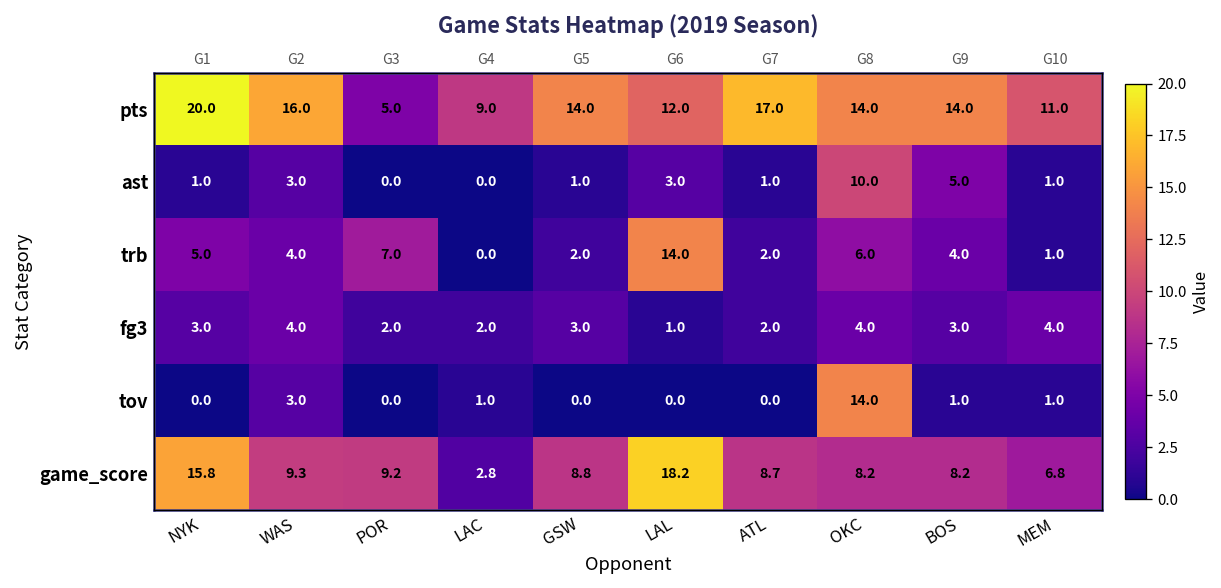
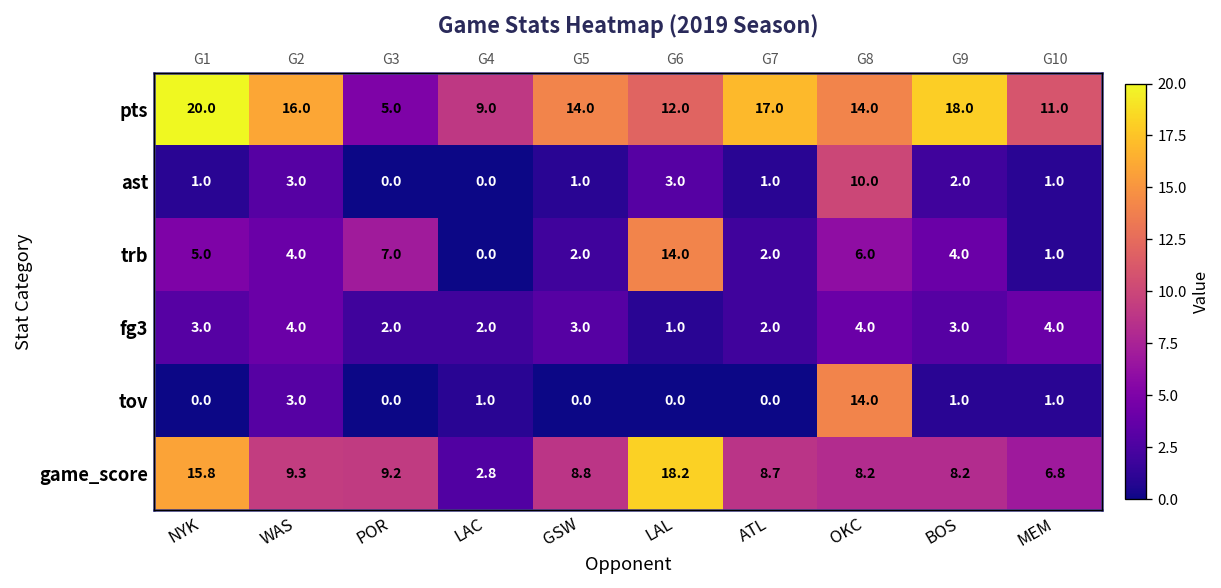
  {
    "pts": {
      "NYK": 20.0,
      "WAS": 16.0,
      "POR": 5.0,
      "LAC": 9.0,
      "GSW": 14.0,
      "LAL": 12.0,
      "ATL": 17.0,
      "OKC": 14.0,
-     "BOS": 14.0,
+     "BOS": 18.0,
      "MEM": 11.0
    },
    "ast": {
      "NYK": 1.0,
      "WAS": 3.0,
      "POR": 0.0,
      "LAC": 0.0,
      "GSW": 1.0,
      "LAL": 3.0,
      "ATL": 1.0,
      "OKC": 10.0,
-     "BOS": 5.0,
+     "BOS": 2.0,
      "MEM": 1.0
    },
    "trb": {
      "NYK": 5.0,
      "WAS": 4.0,
      "POR": 7.0,
      "LAC": 0.0,
      "GSW": 2.0,
      "LAL": 14.0,
      "ATL": 2.0,
      "OKC": 6.0,
      "BOS": 4.0,
      "MEM": 1.0
    },
    "fg3": {
      "NYK": 3.0,
      "WAS": 4.0,
      "POR": 2.0,
      "LAC": 2.0,
      "GSW": 3.0,
      "LAL": 1.0,
      "ATL": 2.0,
      "OKC": 4.0,
      "BOS": 3.0,
      "MEM": 4.0
    },
    "tov": {
      "NYK": 0.0,
      "WAS": 3.0,
      "POR": 0.0,
      "LAC": 1.0,
      "GSW": 0.0,
      "LAL": 0.0,
      "ATL": 0.0,
      "OKC": 14.0,
      "BOS": 1.0,
      "MEM": 1.0
    },
    "game_score": {
      "NYK": 15.8,
      "WAS": 9.3,
      "POR": 9.2,
      "LAC": 2.8,
      "GSW": 8.8,
      "LAL": 18.2,
      "ATL": 8.7,
      "OKC": 8.2,
      "BOS": 8.2,
      "MEM": 6.8
    }
  }
